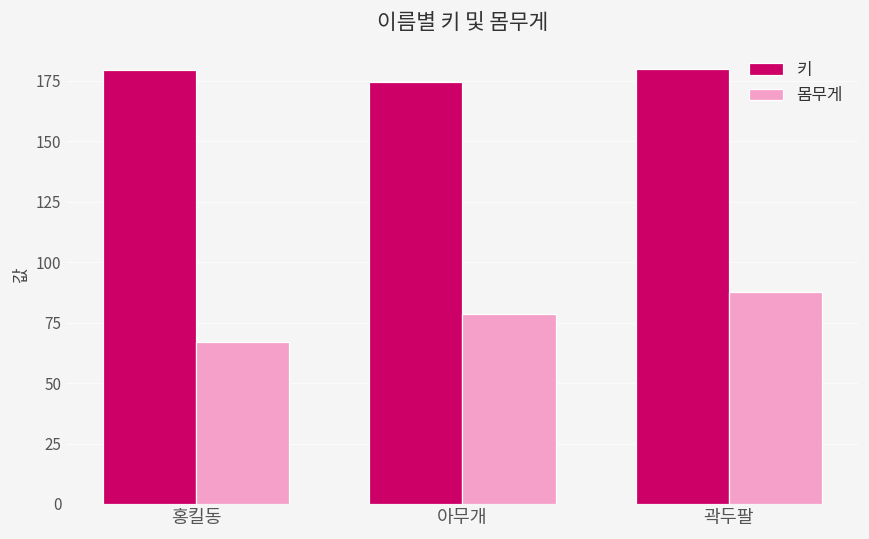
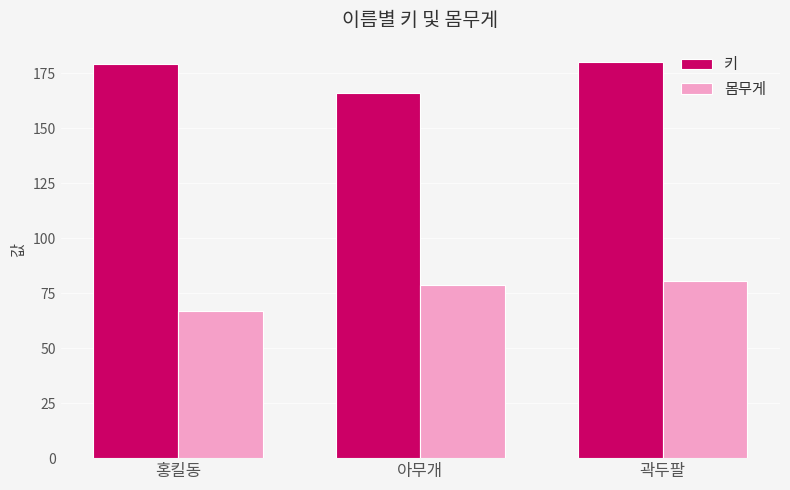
  {
    "키": {
      "홍킬동": 180,
-     "아무개": 175,
+     "아무개": 166,
      "곽두팔": 180
    },
    "몸무게": {
      "홍킬동": 67,
      "아무개": 79,
-     "곽두팔": 88
+     "곽두팔": 81
    }
  }
